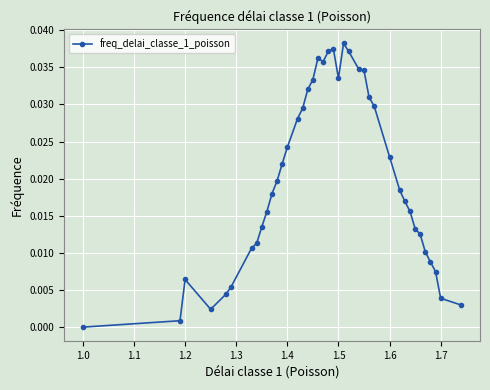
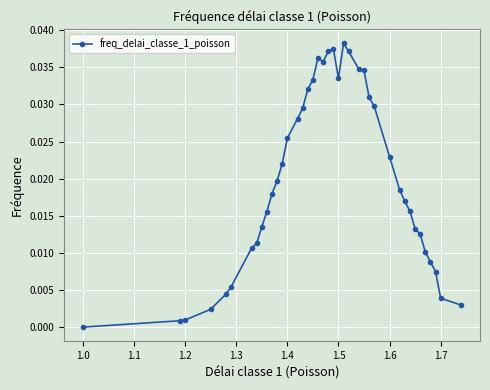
  {
    "1.0": 0.000,
-   "1.2": 0.006,
-   "1.4": 0.024,
+   "1.2": 0.001,
+   "1.4": 0.025,
    "1.5": 0.034,
    "1.6": 0.023,
    "1.7": 0.004
  }
